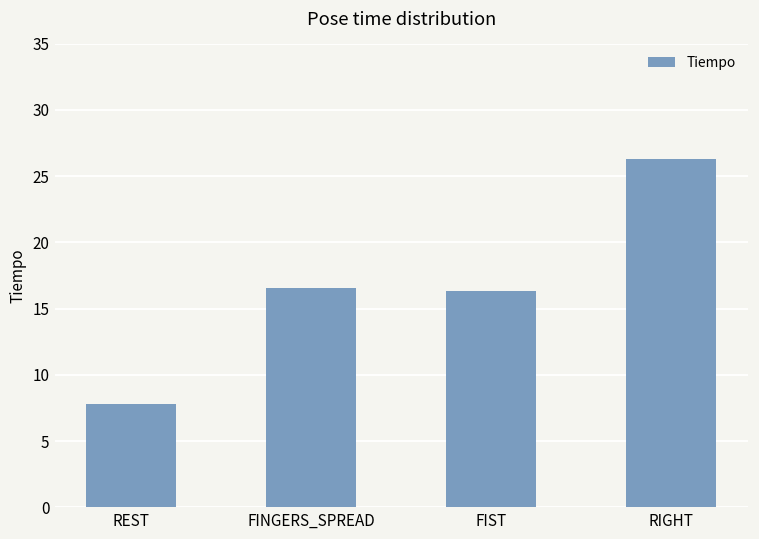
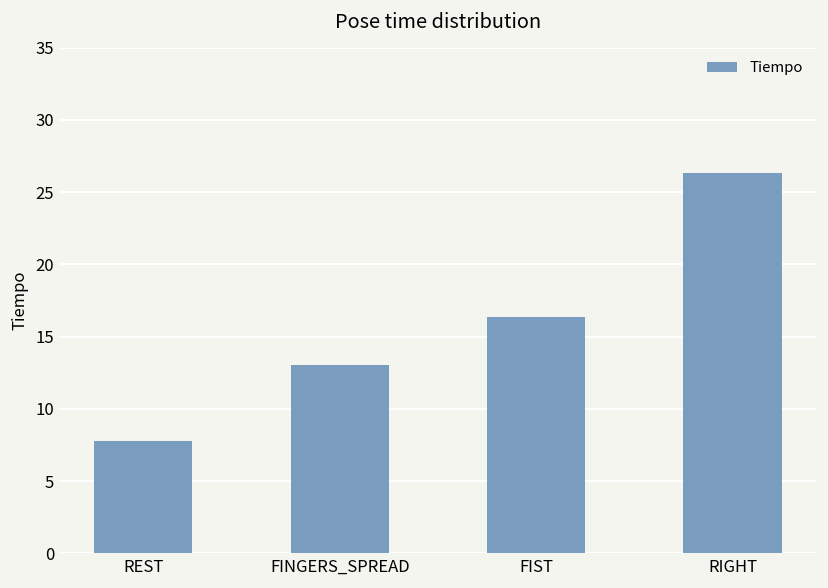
  {
    "REST": 7.8,
-   "FINGERS_SPREAD": 16.6,
+   "FINGERS_SPREAD": 13.0,
    "FIST": 16.3,
    "RIGHT": 26.3
  }
